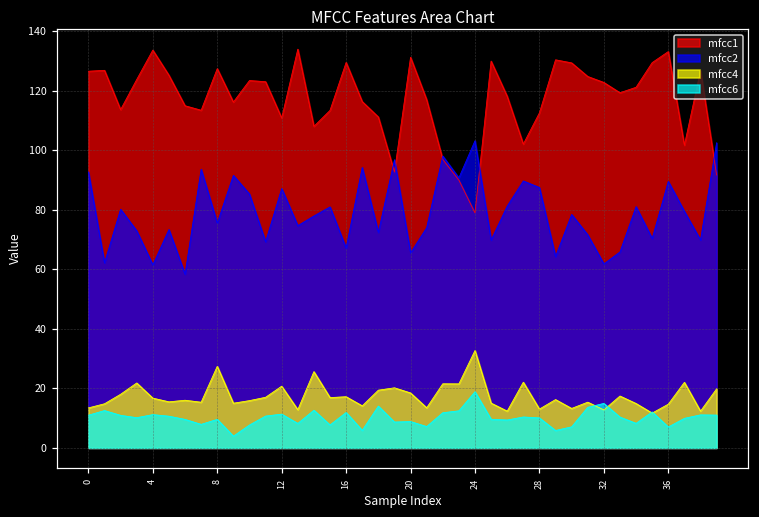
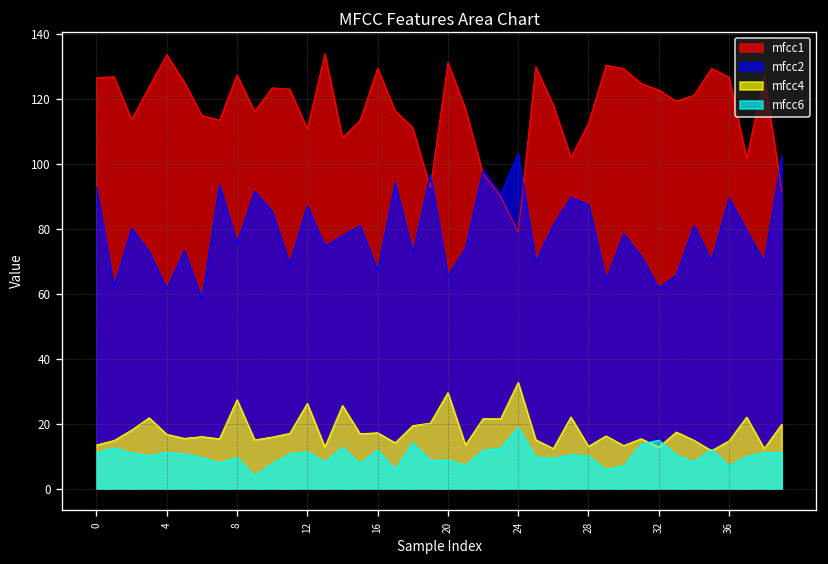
  {
    "mfcc1": {
      "0": 127,
      "4": 134,
      "8": 127,
      "12": 111,
      "16": 130,
      "20": 131,
      "24": 79,
      "28": 113,
      "32": 123,
-     "36": 133
+     "36": 127
    },
    "mfcc2": {
      "0": 93,
      "4": 62,
      "8": 76,
      "12": 87,
      "16": 67,
      "20": 66,
      "24": 103,
      "28": 88,
      "32": 62,
      "36": 90
    },
    "mfcc4": {
      "0": 13,
      "4": 17,
      "8": 27,
-     "12": 21,
+     "12": 26,
      "16": 17,
-     "20": 18,
+     "20": 30,
      "24": 33,
      "28": 13,
      "32": 13,
      "36": 15
    },
    "mfcc6": {
      "0": 11,
      "4": 11,
      "8": 10,
      "12": 11,
      "16": 12,
      "20": 9,
      "24": 19,
      "28": 10,
      "32": 15,
      "36": 7
    }
  }
